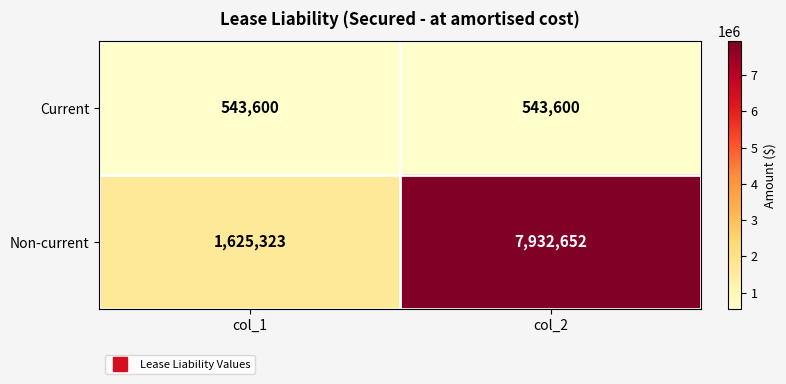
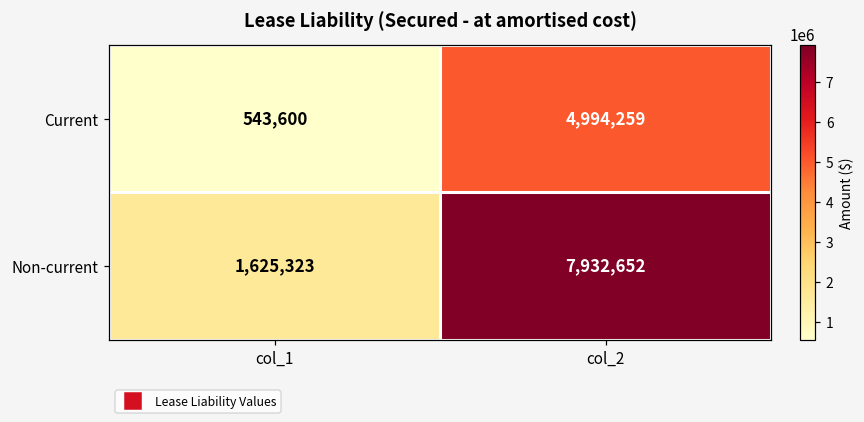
  {
    "Current": {
      "col_1": "543,600",
-     "col_2": "543,600"
+     "col_2": "4,994,259"
    },
    "Non-current": {
      "col_1": "1,625,323",
      "col_2": "7,932,652"
    }
  }
